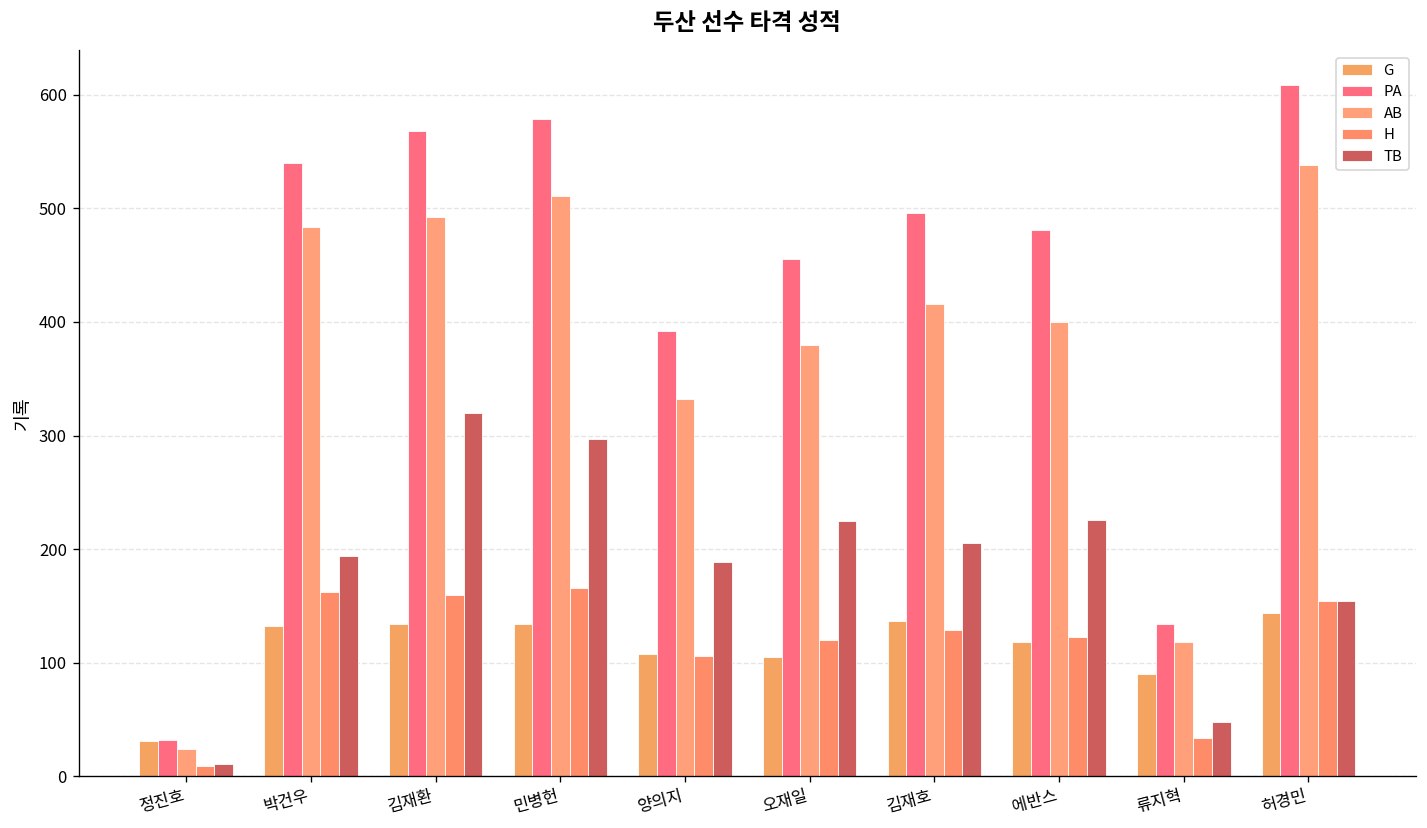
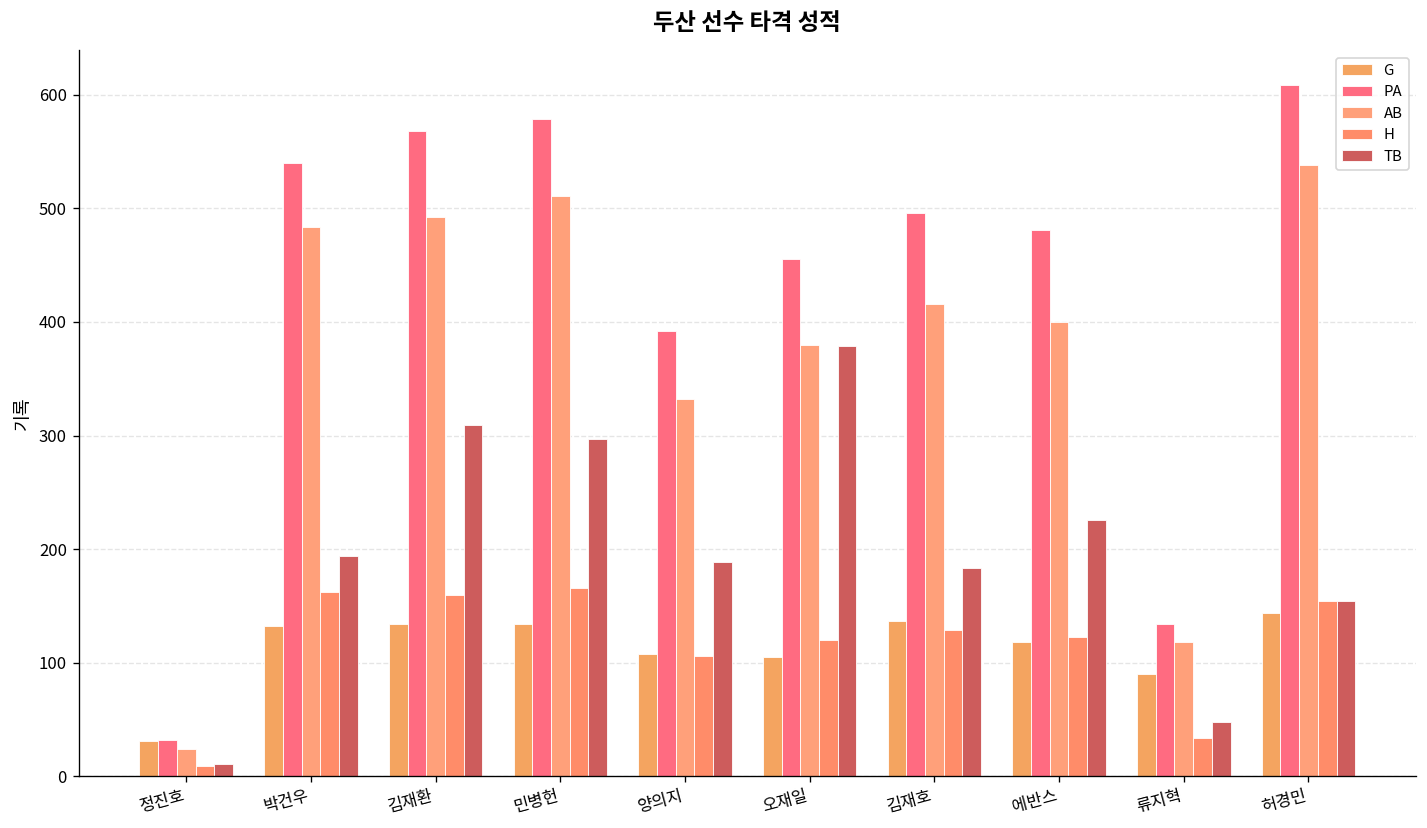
  {
    "TB": {
      "정진호": 10,
      "박건우": 190,
-     "김재환": 320,
+     "김재환": 310,
      "민병헌": 300,
      "양의지": 190,
-     "오재일": 230,
-     "김재호": 210,
+     "오재일": 380,
+     "김재호": 180,
      "에반스": 230,
      "류지혁": 50,
      "허경민": 150
    }
  }
